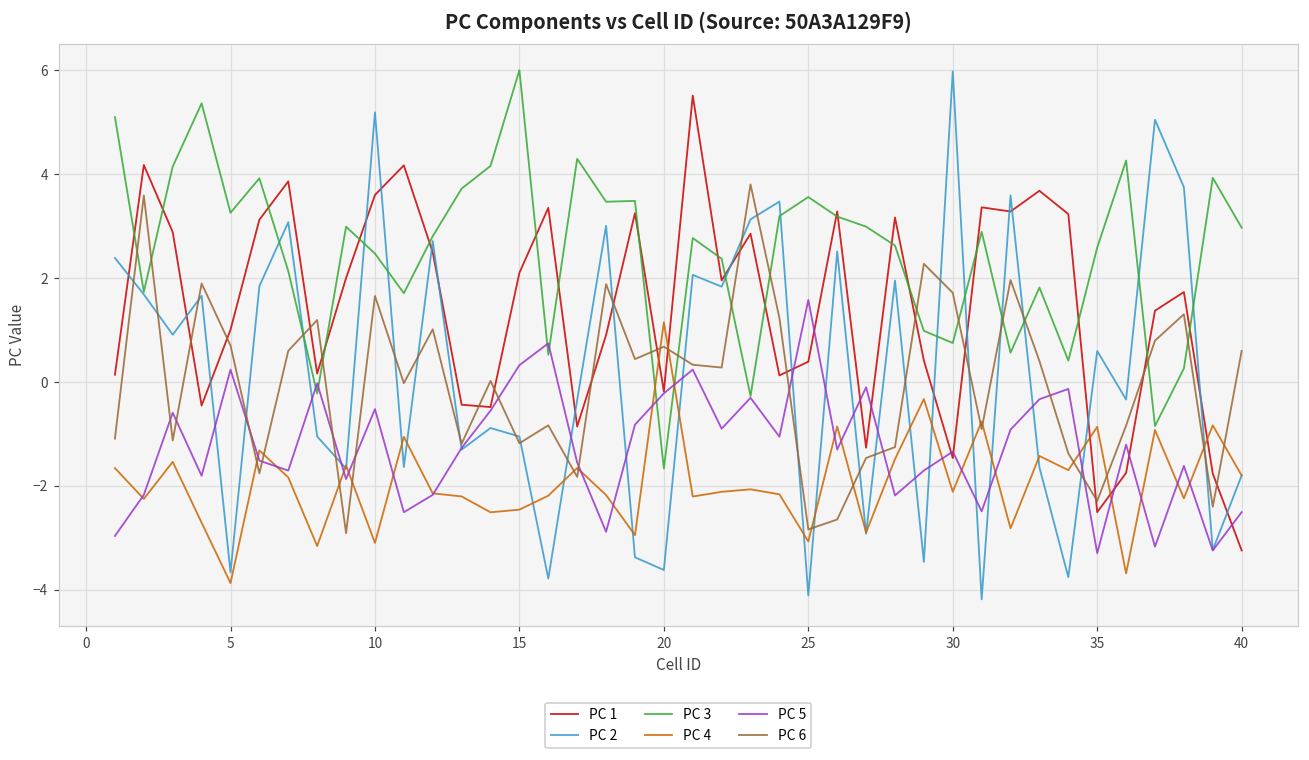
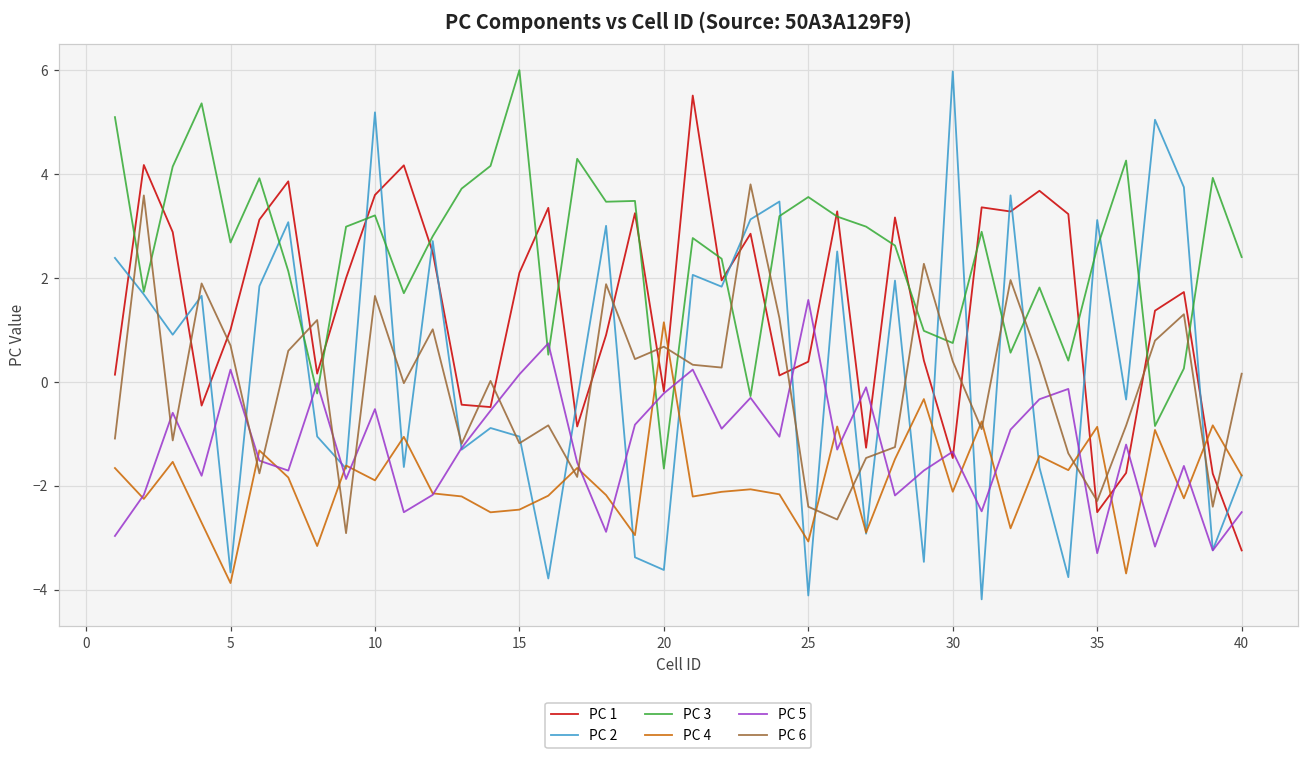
  {
    "PC 1": {
      "5": 1.0,
      "10": 3.6,
      "15": 2.1,
      "25": 0.4,
      "30": -1.5,
      "35": -2.5,
      "40": -3.2
    },
    "PC 2": {
      "5": -3.7,
      "10": 5.2,
      "15": -1.1,
      "20": -3.6,
      "25": -4.1,
      "30": 6.0,
-     "35": 0.6
+     "35": 3.1
    },
    "PC 3": {
-     "5": 3.3,
-     "10": 2.5,
+     "5": 2.7,
+     "10": 3.2,
      "15": 6.0,
      "20": -1.7,
      "25": 3.6,
      "30": 0.7,
      "35": 2.6,
-     "40": 3.0
+     "40": 2.4
    },
    "PC 4": {
      "5": -3.9,
-     "10": -3.1,
+     "10": -1.9,
      "15": -2.5,
      "20": 1.1,
      "25": -3.1,
      "30": -2.1,
      "35": -0.9
    },
    "PC 5": {
      "5": 0.2,
      "10": -0.5,
-     "15": 0.3,
+     "15": 0.1,
      "25": 1.6,
      "30": -1.3,
      "35": -3.3,
      "40": -2.5
    },
    "PC 6": {
      "5": 0.7,
      "10": 1.7,
      "15": -1.2,
      "20": 0.7,
-     "25": -2.8,
-     "30": 1.7,
+     "25": -2.4,
+     "30": 0.4,
      "35": -2.3,
-     "40": 0.6
+     "40": 0.2
    }
  }
